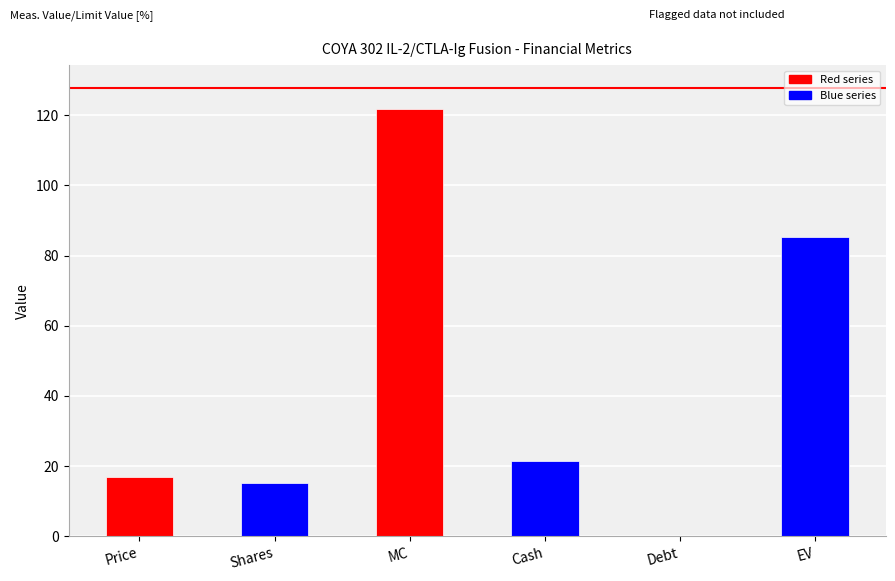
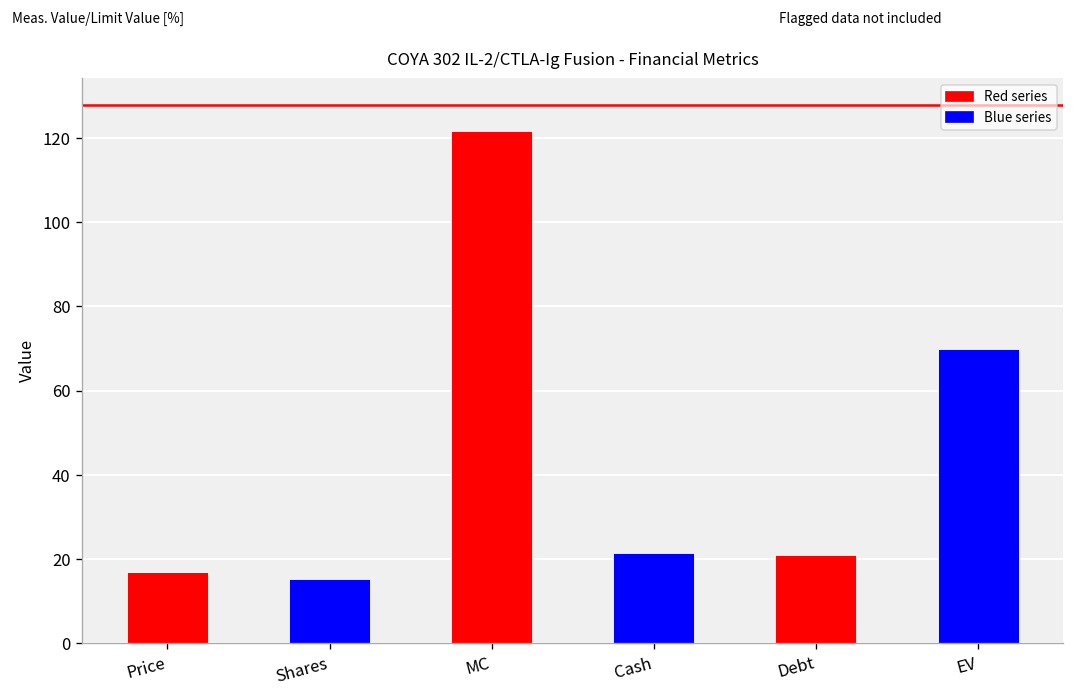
  {
    "Price": 17,
    "Shares": 15,
    "MC": 122,
    "Cash": 21,
-   "Debt": 0,
-   "EV": 85
+   "Debt": 21,
+   "EV": 70
  }
